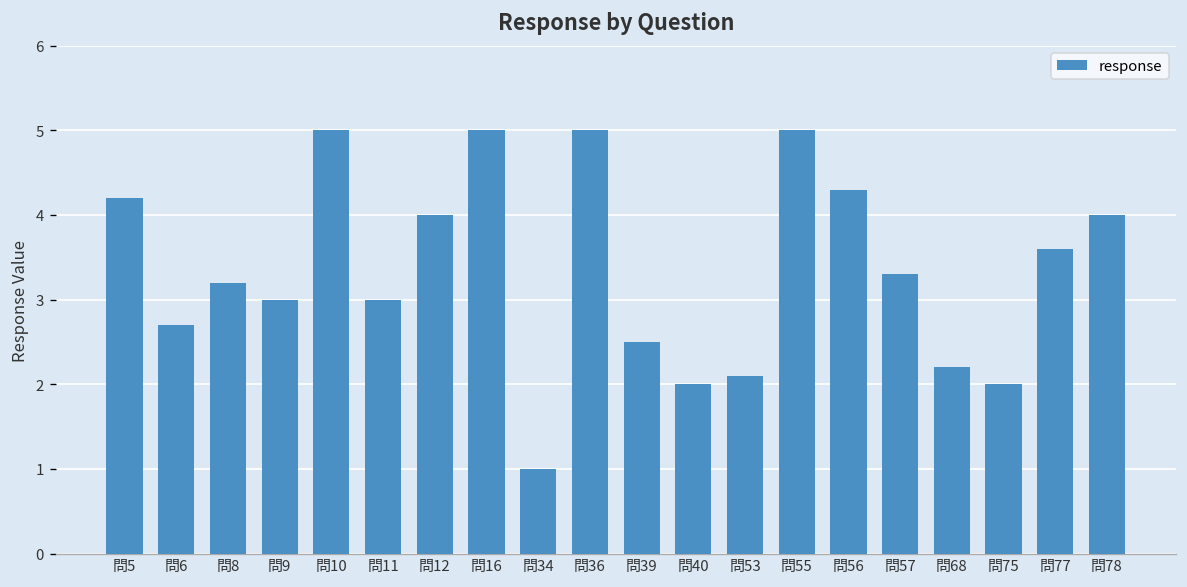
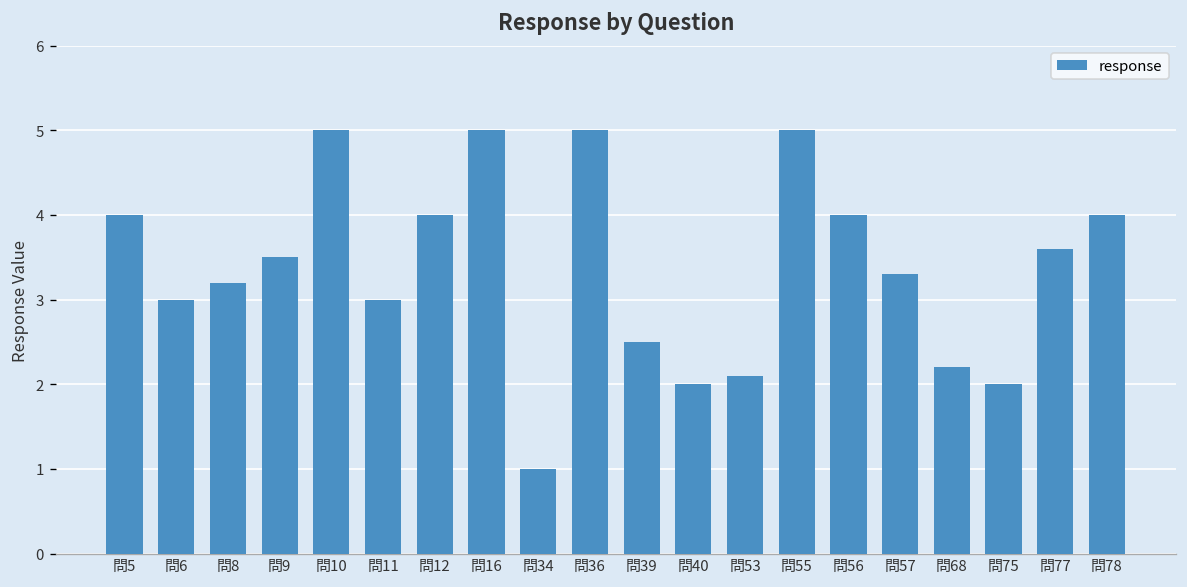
  {
-   "問5": 4.2,
-   "問6": 2.7,
+   "問5": 4.0,
+   "問6": 3.0,
    "問8": 3.2,
-   "問9": 3.0,
+   "問9": 3.5,
    "問10": 5.0,
    "問11": 3.0,
    "問12": 4.0,
    "問16": 5.0,
    "問34": 1.0,
    "問36": 5.0,
    "問39": 2.5,
    "問40": 2.0,
    "問53": 2.1,
    "問55": 5.0,
-   "問56": 4.3,
+   "問56": 4.0,
    "問57": 3.3,
    "問68": 2.2,
    "問75": 2.0,
    "問77": 3.6,
    "問78": 4.0
  }
